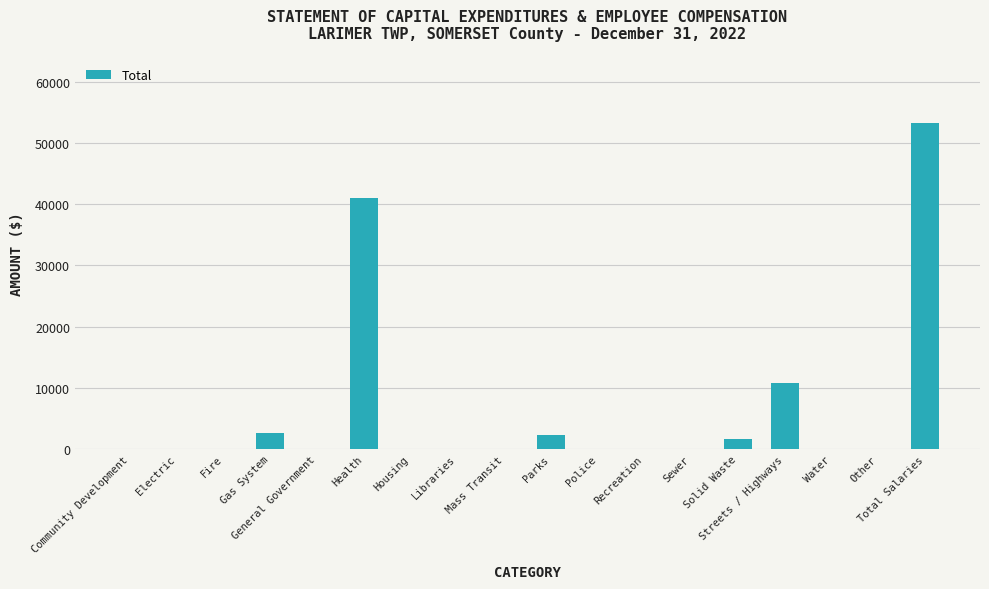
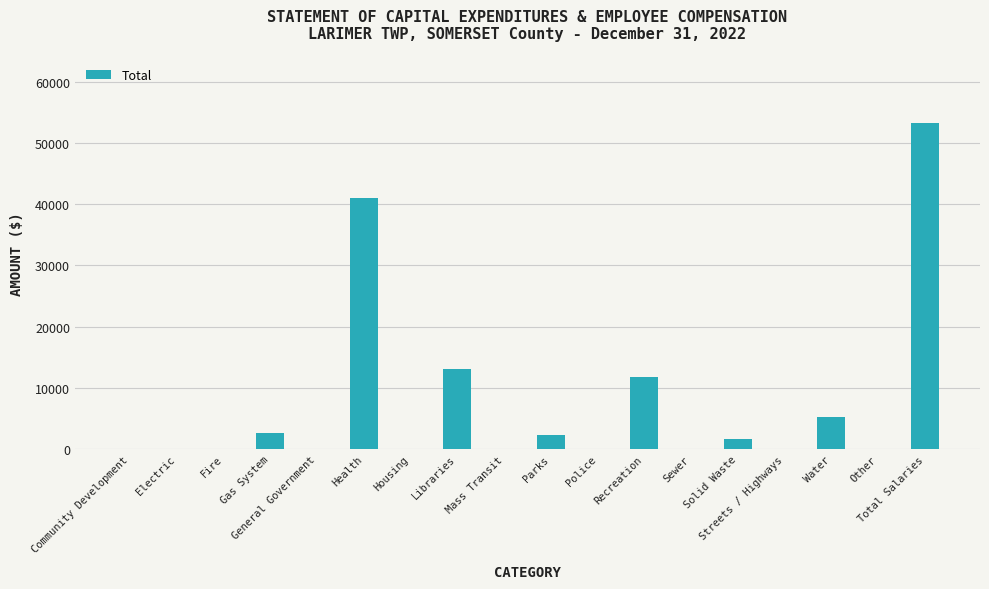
  {
    "Community Development": 0,
    "Electric": 0,
    "Fire": 0,
    "Gas System": 3000,
    "General Government": 0,
    "Health": 41000,
    "Housing": 0,
-   "Libraries": 0,
+   "Libraries": 13000,
    "Mass Transit": 0,
    "Parks": 2000,
    "Police": 0,
-   "Recreation": 0,
+   "Recreation": 12000,
    "Sewer": 0,
    "Solid Waste": 2000,
-   "Streets / Highways": 11000,
-   "Water": 0,
+   "Streets / Highways": 0,
+   "Water": 5000,
    "Other": 0,
    "Total Salaries": 53000
  }
